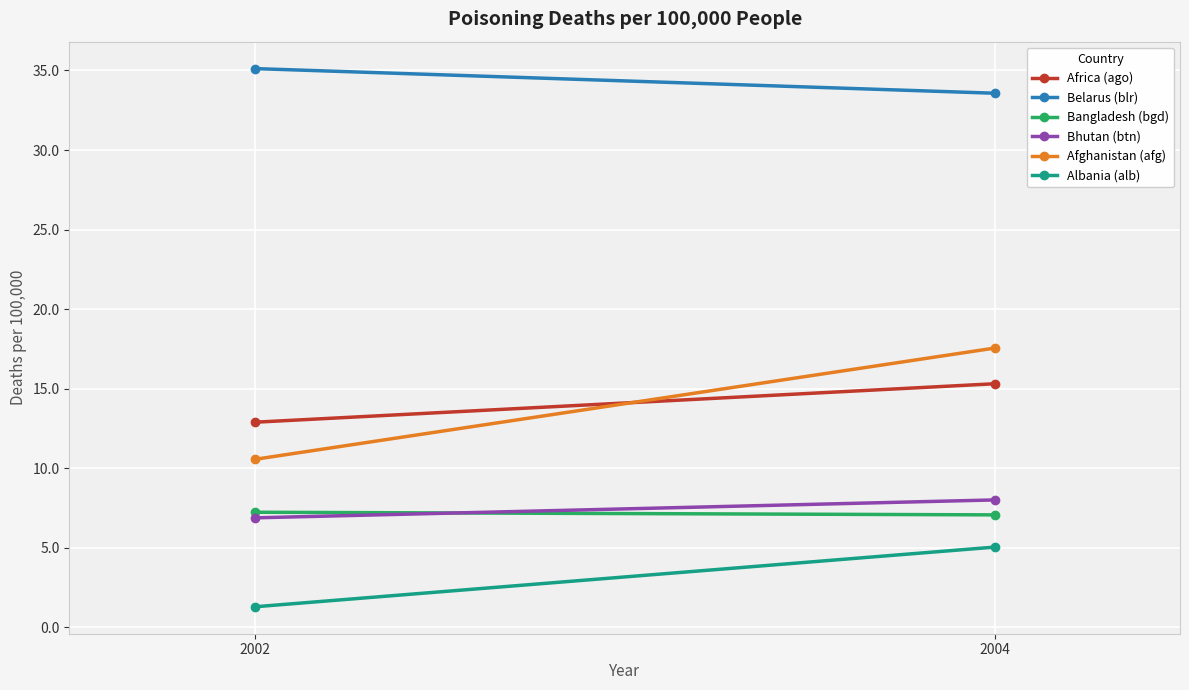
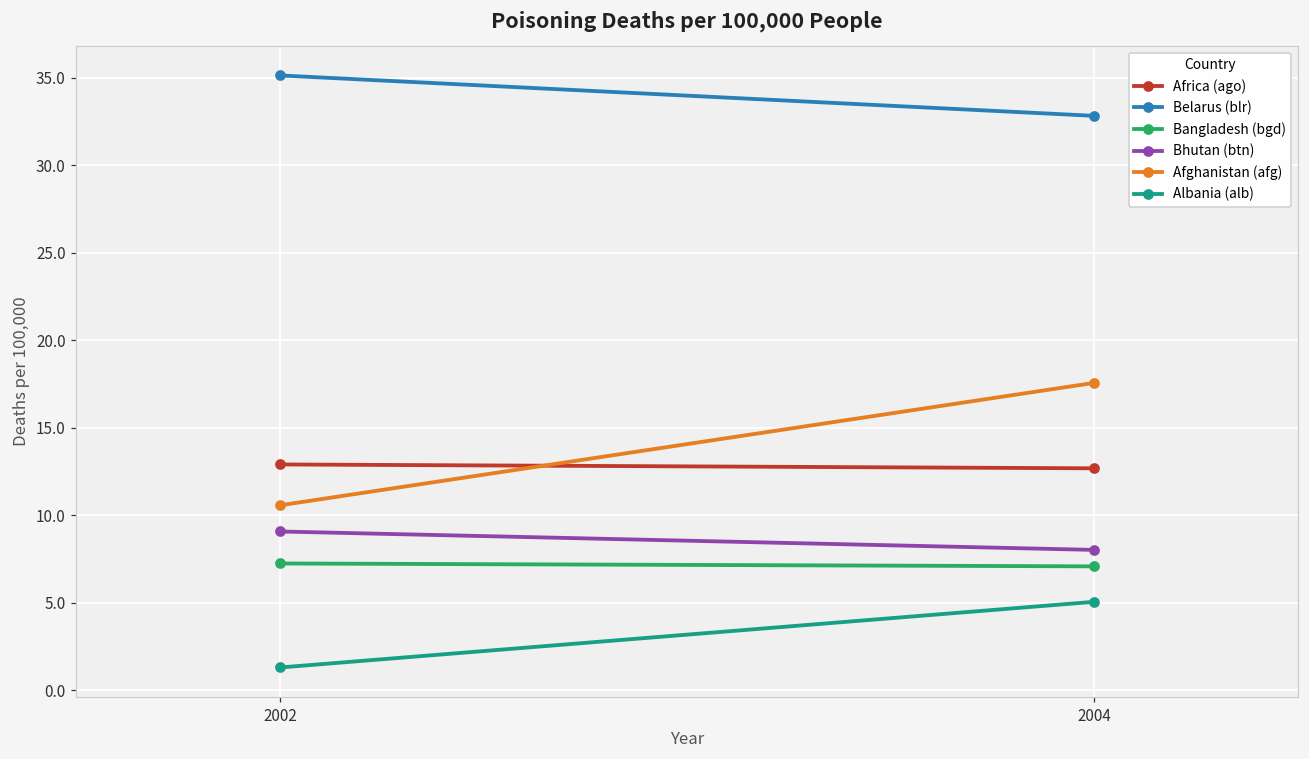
  {
    "Africa (ago)": {
      "2002": 12.9,
-     "2004": 15.3
+     "2004": 12.7
    },
    "Belarus (blr)": {
      "2002": 35.1,
-     "2004": 33.6
+     "2004": 32.8
    },
    "Bhutan (btn)": {
-     "2002": 6.9,
+     "2002": 9.1,
      "2004": 8.0
    },
    "Afghanistan (afg)": {
      "2002": 10.6,
      "2004": 17.6
    }
  }
